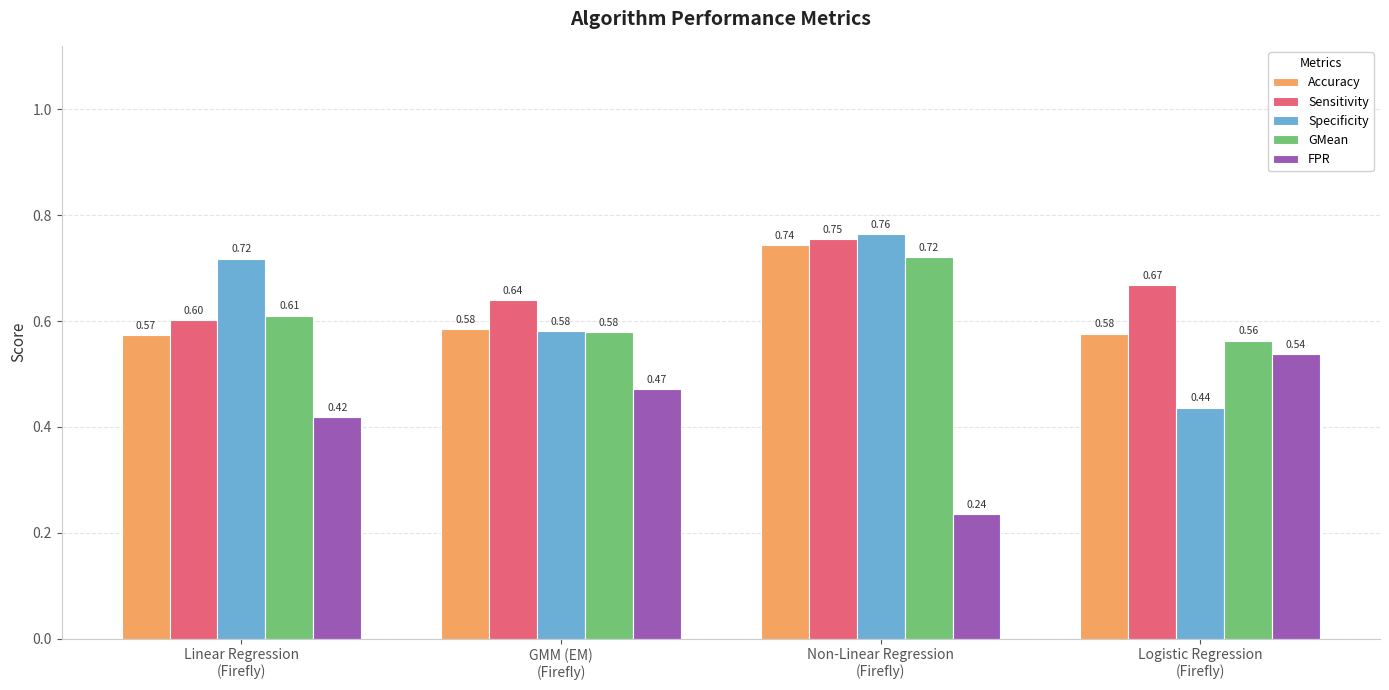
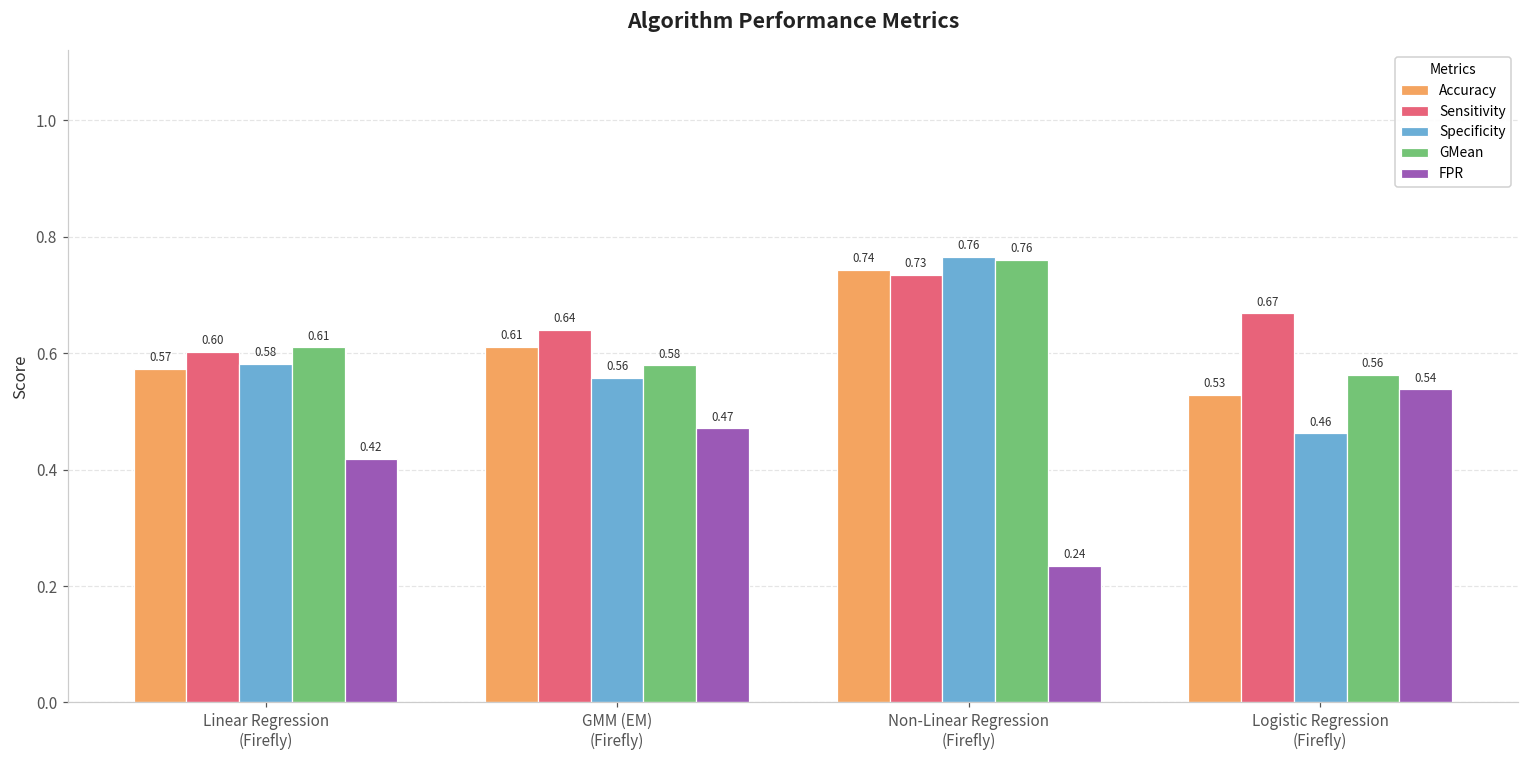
  {
    "Accuracy": {
      "Linear Regression (Firefly)": 0.57,
-     "GMM (EM) (Firefly)": 0.58,
+     "GMM (EM) (Firefly)": 0.61,
      "Non-Linear Regression (Firefly)": 0.74,
-     "Logistic Regression (Firefly)": 0.58
+     "Logistic Regression (Firefly)": 0.53
    },
    "Sensitivity": {
      "Linear Regression (Firefly)": 0.60,
      "GMM (EM) (Firefly)": 0.64,
-     "Non-Linear Regression (Firefly)": 0.75,
+     "Non-Linear Regression (Firefly)": 0.73,
      "Logistic Regression (Firefly)": 0.67
    },
    "Specificity": {
-     "Linear Regression (Firefly)": 0.72,
-     "GMM (EM) (Firefly)": 0.58,
+     "Linear Regression (Firefly)": 0.58,
+     "GMM (EM) (Firefly)": 0.56,
      "Non-Linear Regression (Firefly)": 0.76,
-     "Logistic Regression (Firefly)": 0.44
+     "Logistic Regression (Firefly)": 0.46
    },
    "GMean": {
      "Linear Regression (Firefly)": 0.61,
      "GMM (EM) (Firefly)": 0.58,
-     "Non-Linear Regression (Firefly)": 0.72,
+     "Non-Linear Regression (Firefly)": 0.76,
      "Logistic Regression (Firefly)": 0.56
    },
    "FPR": {
      "Linear Regression (Firefly)": 0.42,
      "GMM (EM) (Firefly)": 0.47,
      "Non-Linear Regression (Firefly)": 0.24,
      "Logistic Regression (Firefly)": 0.54
    }
  }
